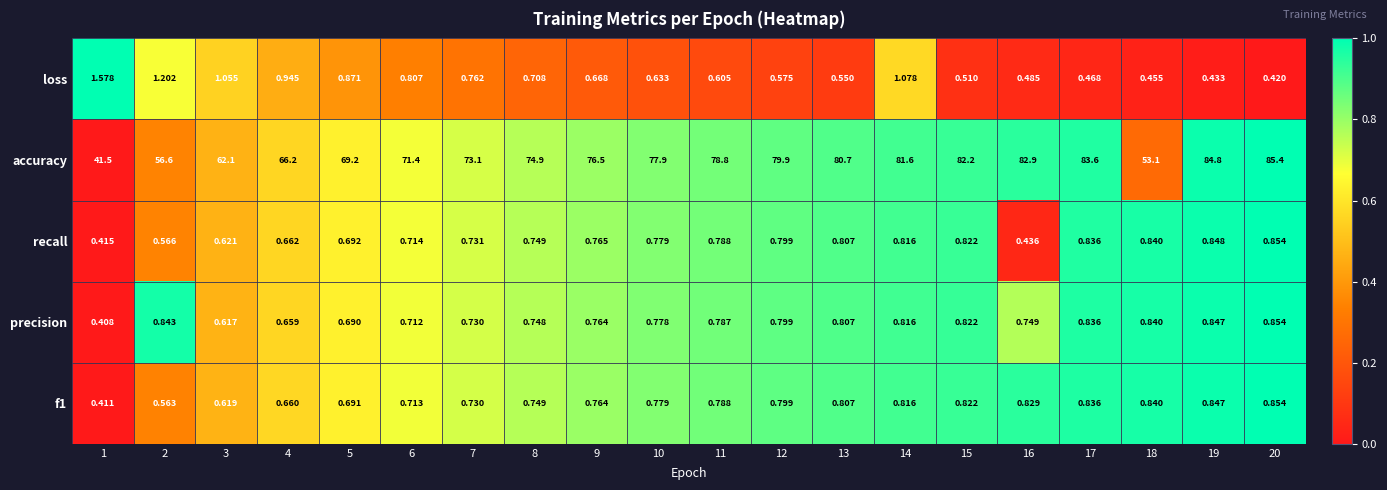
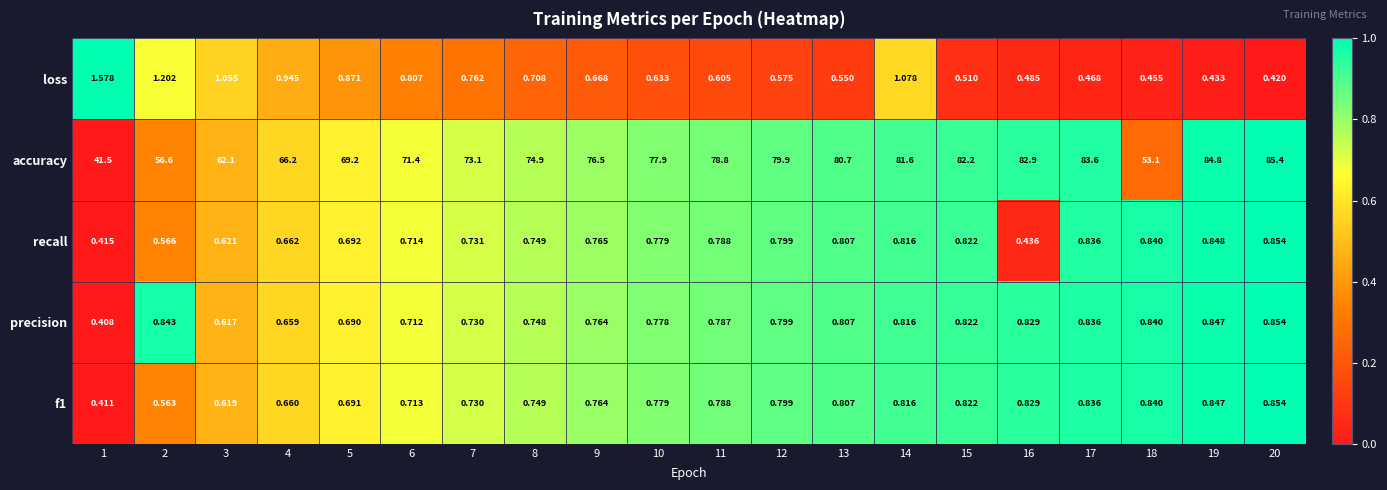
  {
    "loss": {
      "1": 1.578,
      "2": 1.202,
      "3": 1.055,
      "4": 0.945,
      "5": 0.871,
      "6": 0.807,
      "7": 0.762,
      "8": 0.708,
      "9": 0.668,
      "10": 0.633,
      "11": 0.605,
      "12": 0.575,
      "13": 0.550,
      "14": 1.078,
      "15": 0.510,
      "16": 0.485,
      "17": 0.468,
      "18": 0.455,
      "19": 0.433,
      "20": 0.420
    },
    "accuracy": {
      "1": 41.5,
      "2": 56.6,
      "3": 62.1,
      "4": 66.2,
      "5": 69.2,
      "6": 71.4,
      "7": 73.1,
      "8": 74.9,
      "9": 76.5,
      "10": 77.9,
      "11": 78.8,
      "12": 79.9,
      "13": 80.7,
      "14": 81.6,
      "15": 82.2,
      "16": 82.9,
      "17": 83.6,
      "18": 53.1,
      "19": 84.8,
      "20": 85.4
    },
    "recall": {
      "1": 0.415,
      "2": 0.566,
      "3": 0.621,
      "4": 0.662,
      "5": 0.692,
      "6": 0.714,
      "7": 0.731,
      "8": 0.749,
      "9": 0.765,
      "10": 0.779,
      "11": 0.788,
      "12": 0.799,
      "13": 0.807,
      "14": 0.816,
      "15": 0.822,
      "16": 0.436,
      "17": 0.836,
      "18": 0.840,
      "19": 0.848,
      "20": 0.854
    },
    "precision": {
      "1": 0.408,
      "2": 0.843,
      "3": 0.617,
      "4": 0.659,
      "5": 0.690,
      "6": 0.712,
      "7": 0.730,
      "8": 0.748,
      "9": 0.764,
      "10": 0.778,
      "11": 0.787,
      "12": 0.799,
      "13": 0.807,
      "14": 0.816,
      "15": 0.822,
-     "16": 0.749,
+     "16": 0.829,
      "17": 0.836,
      "18": 0.840,
      "19": 0.847,
      "20": 0.854
    },
    "f1": {
      "1": 0.411,
      "2": 0.563,
      "3": 0.619,
      "4": 0.660,
      "5": 0.691,
      "6": 0.713,
      "7": 0.730,
      "8": 0.749,
      "9": 0.764,
      "10": 0.779,
      "11": 0.788,
      "12": 0.799,
      "13": 0.807,
      "14": 0.816,
      "15": 0.822,
      "16": 0.829,
      "17": 0.836,
      "18": 0.840,
      "19": 0.847,
      "20": 0.854
    }
  }
